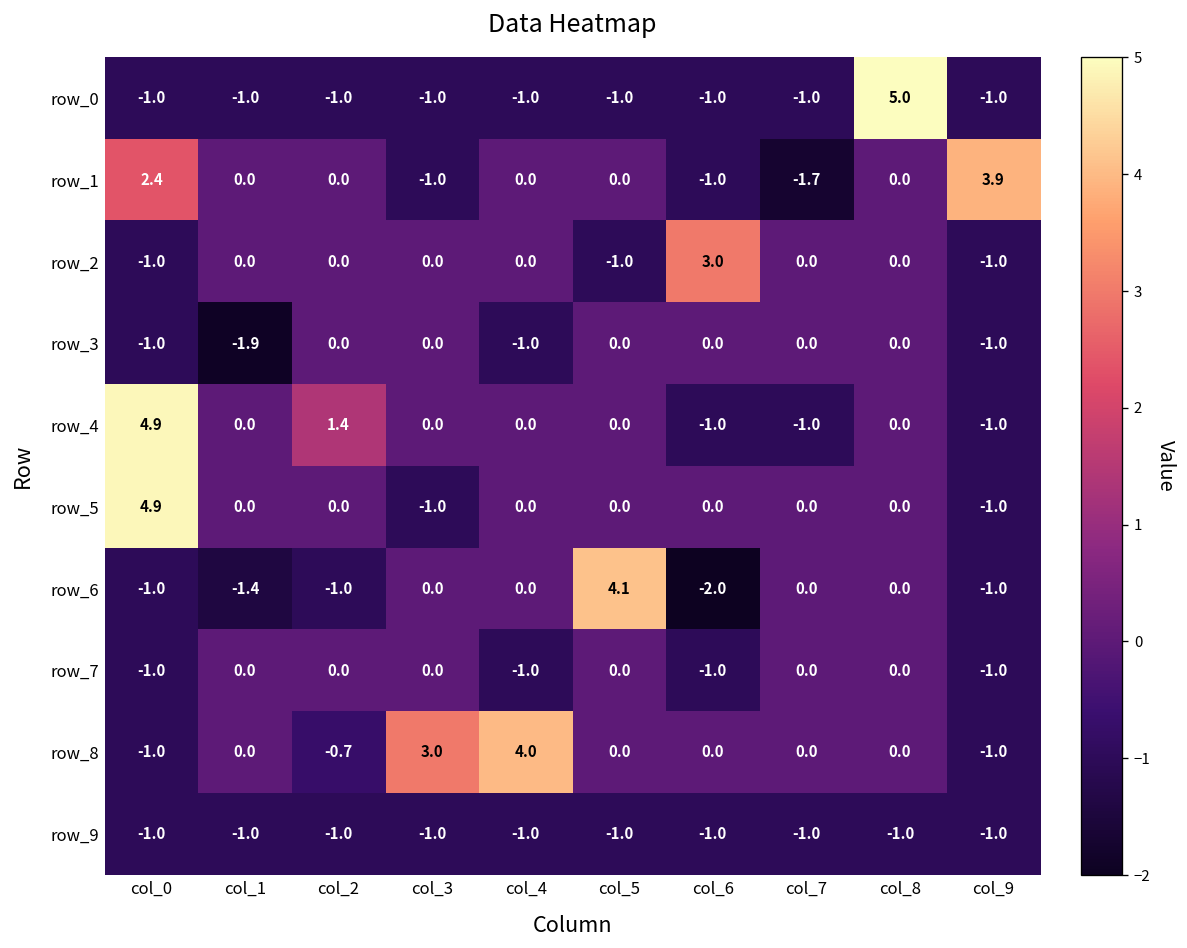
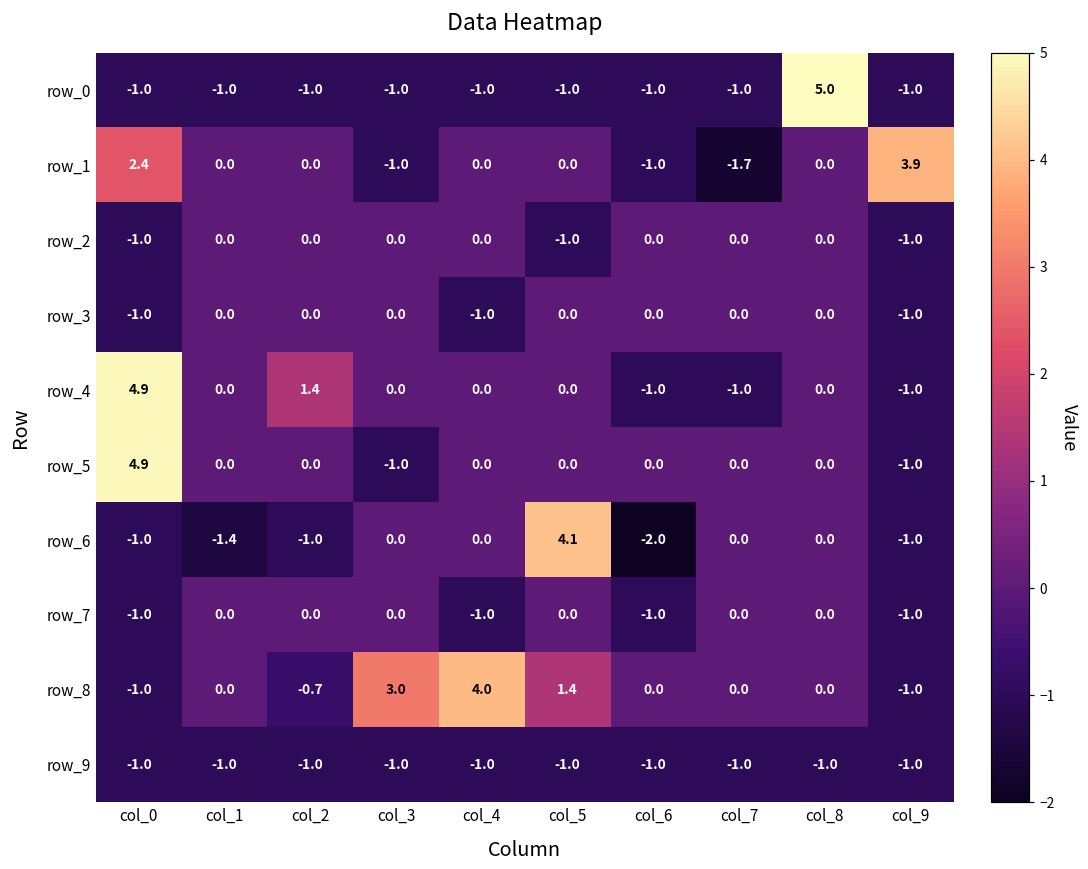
  {
    "row_0": {
      "col_0": -1.0,
      "col_1": -1.0,
      "col_2": -1.0,
      "col_3": -1.0,
      "col_4": -1.0,
      "col_5": -1.0,
      "col_6": -1.0,
      "col_7": -1.0,
      "col_8": 5.0,
      "col_9": -1.0
    },
    "row_1": {
      "col_0": 2.4,
      "col_1": 0.0,
      "col_2": 0.0,
      "col_3": -1.0,
      "col_4": 0.0,
      "col_5": 0.0,
      "col_6": -1.0,
      "col_7": -1.7,
      "col_8": 0.0,
      "col_9": 3.9
    },
    "row_2": {
      "col_0": -1.0,
      "col_1": 0.0,
      "col_2": 0.0,
      "col_3": 0.0,
      "col_4": 0.0,
      "col_5": -1.0,
-     "col_6": 3.0,
+     "col_6": 0.0,
      "col_7": 0.0,
      "col_8": 0.0,
      "col_9": -1.0
    },
    "row_3": {
      "col_0": -1.0,
-     "col_1": -1.9,
+     "col_1": 0.0,
      "col_2": 0.0,
      "col_3": 0.0,
      "col_4": -1.0,
      "col_5": 0.0,
      "col_6": 0.0,
      "col_7": 0.0,
      "col_8": 0.0,
      "col_9": -1.0
    },
    "row_4": {
      "col_0": 4.9,
      "col_1": 0.0,
      "col_2": 1.4,
      "col_3": 0.0,
      "col_4": 0.0,
      "col_5": 0.0,
      "col_6": -1.0,
      "col_7": -1.0,
      "col_8": 0.0,
      "col_9": -1.0
    },
    "row_5": {
      "col_0": 4.9,
      "col_1": 0.0,
      "col_2": 0.0,
      "col_3": -1.0,
      "col_4": 0.0,
      "col_5": 0.0,
      "col_6": 0.0,
      "col_7": 0.0,
      "col_8": 0.0,
      "col_9": -1.0
    },
    "row_6": {
      "col_0": -1.0,
      "col_1": -1.4,
      "col_2": -1.0,
      "col_3": 0.0,
      "col_4": 0.0,
      "col_5": 4.1,
      "col_6": -2.0,
      "col_7": 0.0,
      "col_8": 0.0,
      "col_9": -1.0
    },
    "row_7": {
      "col_0": -1.0,
      "col_1": 0.0,
      "col_2": 0.0,
      "col_3": 0.0,
      "col_4": -1.0,
      "col_5": 0.0,
      "col_6": -1.0,
      "col_7": 0.0,
      "col_8": 0.0,
      "col_9": -1.0
    },
    "row_8": {
      "col_0": -1.0,
      "col_1": 0.0,
      "col_2": -0.7,
      "col_3": 3.0,
      "col_4": 4.0,
-     "col_5": 0.0,
+     "col_5": 1.4,
      "col_6": 0.0,
      "col_7": 0.0,
      "col_8": 0.0,
      "col_9": -1.0
    },
    "row_9": {
      "col_0": -1.0,
      "col_1": -1.0,
      "col_2": -1.0,
      "col_3": -1.0,
      "col_4": -1.0,
      "col_5": -1.0,
      "col_6": -1.0,
      "col_7": -1.0,
      "col_8": -1.0,
      "col_9": -1.0
    }
  }
